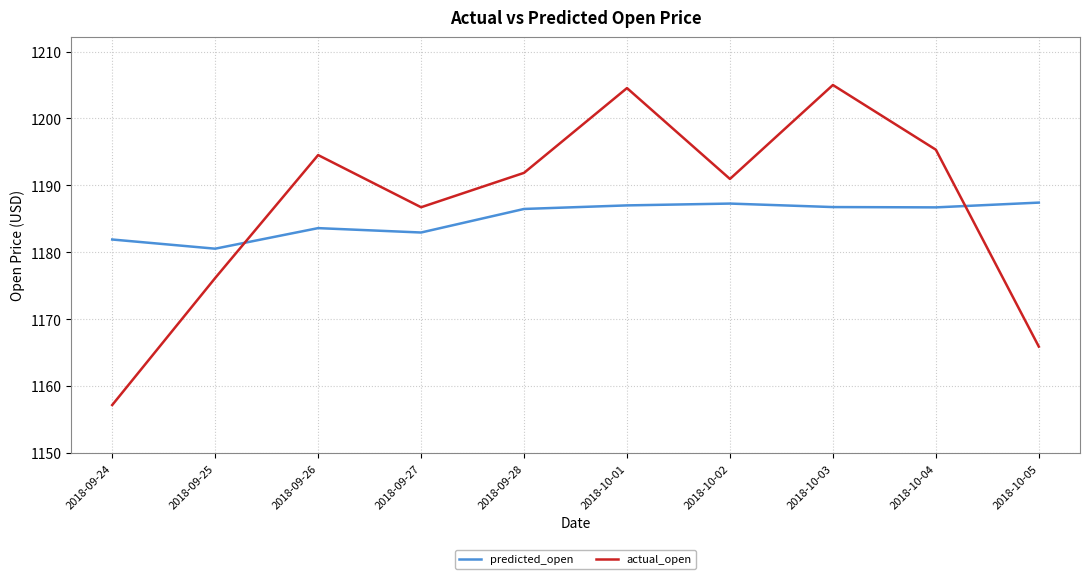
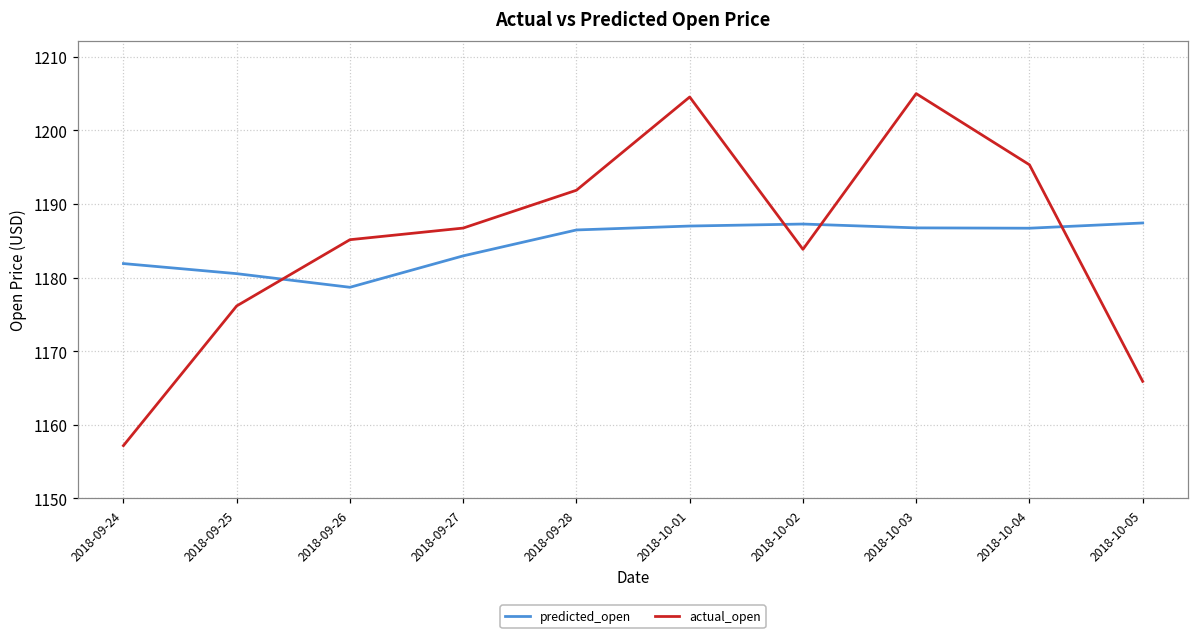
  {
    "predicted_open": {
      "2018-09-24": 1182,
      "2018-09-25": 1181,
-     "2018-09-26": 1184,
+     "2018-09-26": 1179,
      "2018-09-27": 1183,
      "2018-09-28": 1186,
      "2018-10-01": 1187,
      "2018-10-02": 1187,
      "2018-10-03": 1187,
      "2018-10-04": 1187,
      "2018-10-05": 1187
    },
    "actual_open": {
      "2018-09-24": 1157,
      "2018-09-25": 1176,
-     "2018-09-26": 1195,
+     "2018-09-26": 1185,
      "2018-09-27": 1187,
      "2018-09-28": 1192,
      "2018-10-01": 1205,
-     "2018-10-02": 1191,
+     "2018-10-02": 1184,
      "2018-10-03": 1205,
      "2018-10-04": 1195,
      "2018-10-05": 1166
    }
  }
